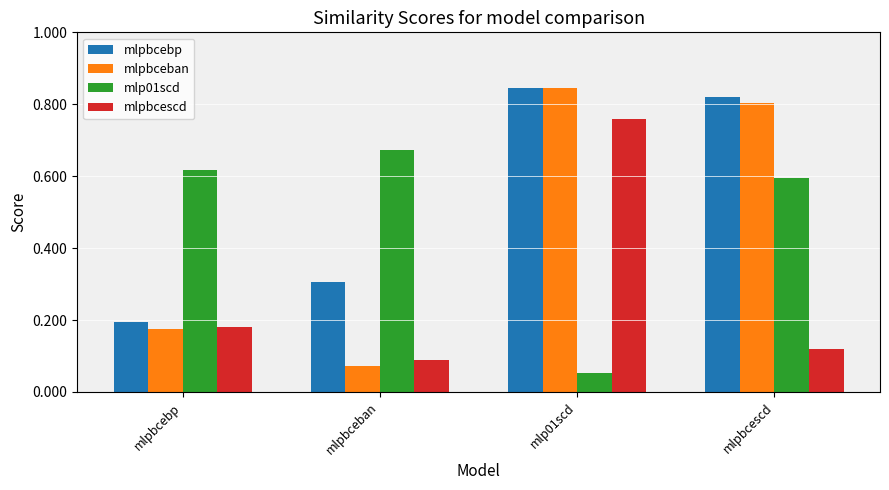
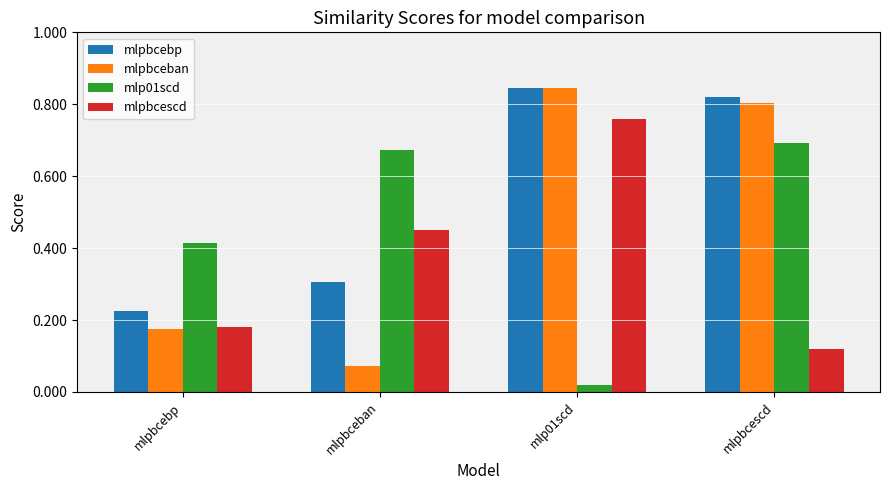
  {
    "mlpbcebp": {
-     "mlpbcebp": 0.20,
+     "mlpbcebp": 0.22,
      "mlpbceban": 0.31,
      "mlp01scd": 0.85,
      "mlpbcescd": 0.82
    },
    "mlpbceban": {
      "mlpbcebp": 0.18,
      "mlpbceban": 0.07,
      "mlp01scd": 0.85,
      "mlpbcescd": 0.80
    },
    "mlp01scd": {
-     "mlpbcebp": 0.62,
+     "mlpbcebp": 0.41,
      "mlpbceban": 0.67,
-     "mlp01scd": 0.05,
-     "mlpbcescd": 0.59
+     "mlp01scd": 0.02,
+     "mlpbcescd": 0.69
    },
    "mlpbcescd": {
      "mlpbcebp": 0.18,
-     "mlpbceban": 0.09,
+     "mlpbceban": 0.45,
      "mlp01scd": 0.76,
      "mlpbcescd": 0.12
    }
  }
